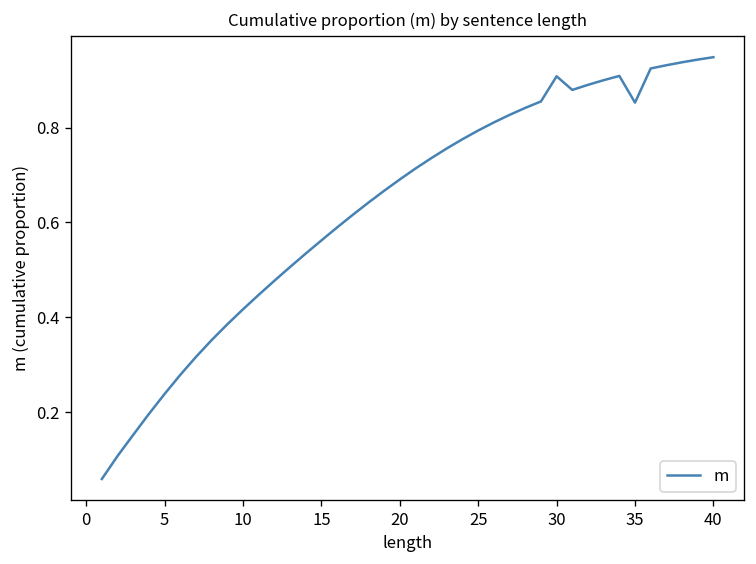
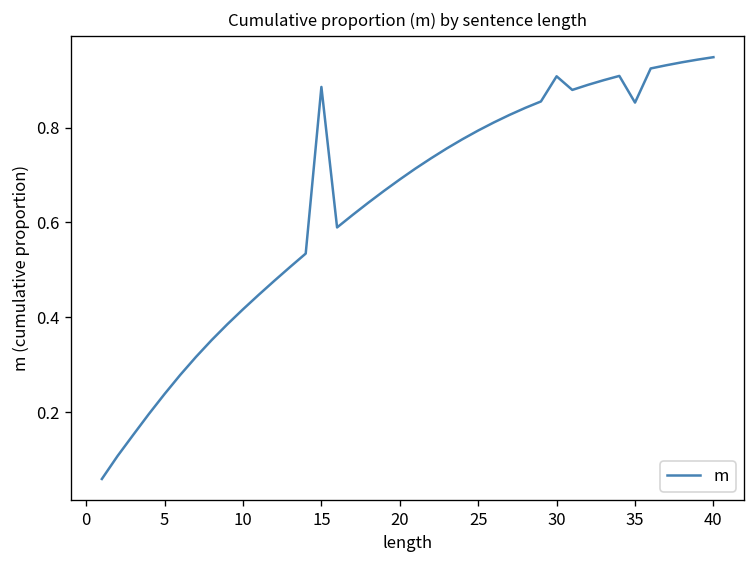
  {
    "5": 0.24,
    "10": 0.42,
-   "15": 0.56,
+   "15": 0.89,
    "20": 0.69,
    "25": 0.79,
    "30": 0.91,
    "35": 0.85,
    "40": 0.95
  }
